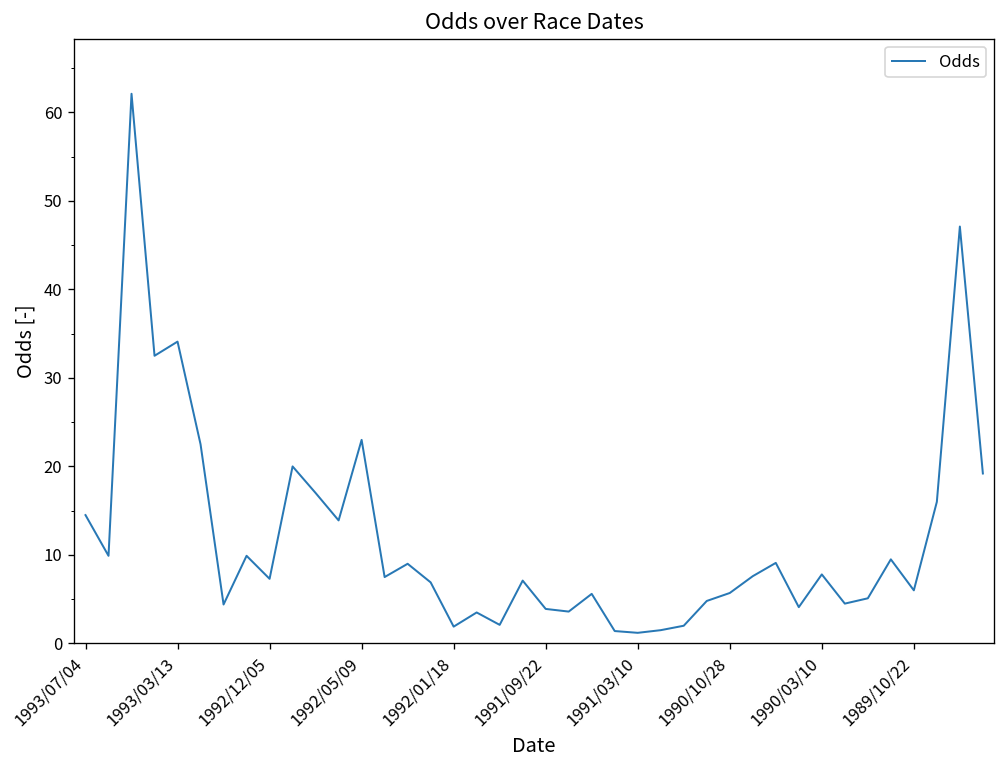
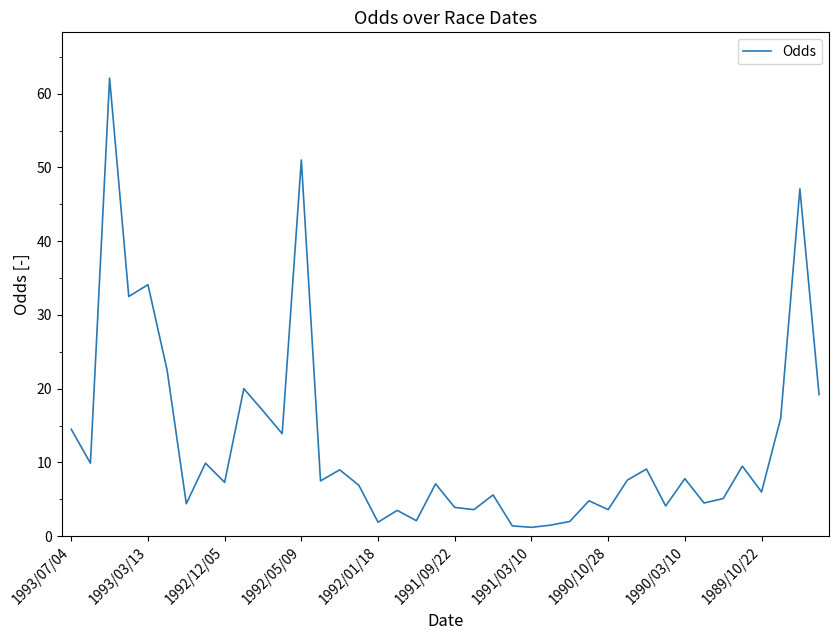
  {
    "1993/07/04": 15,
    "1993/03/13": 34,
    "1992/12/05": 7,
-   "1992/05/09": 23,
+   "1992/05/09": 51,
    "1992/01/18": 2,
    "1991/09/22": 4,
    "1991/03/10": 1,
-   "1990/10/28": 6,
+   "1990/10/28": 4,
    "1990/03/10": 8,
    "1989/10/22": 6
  }
